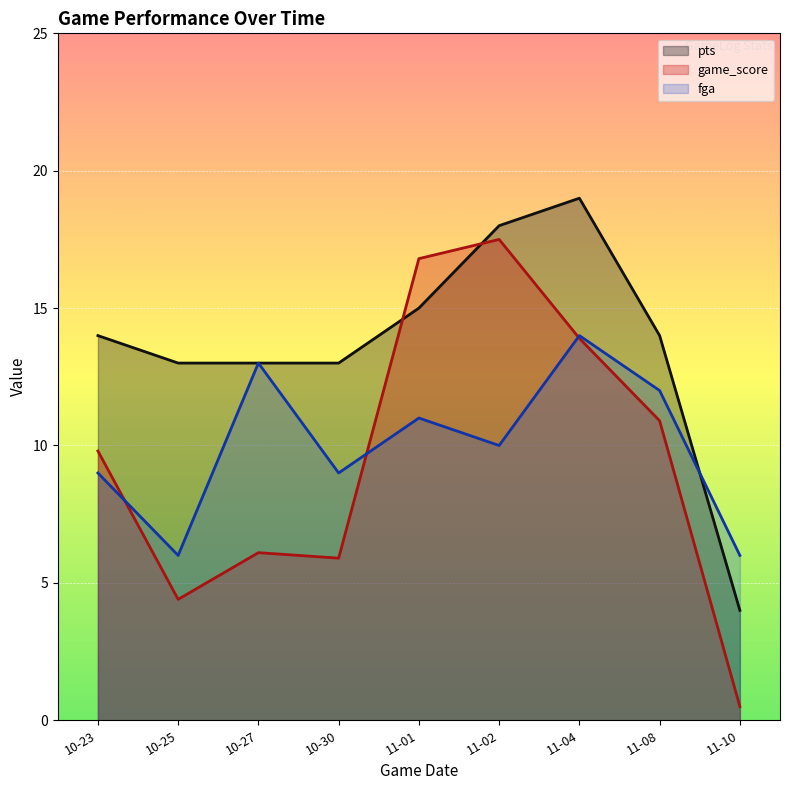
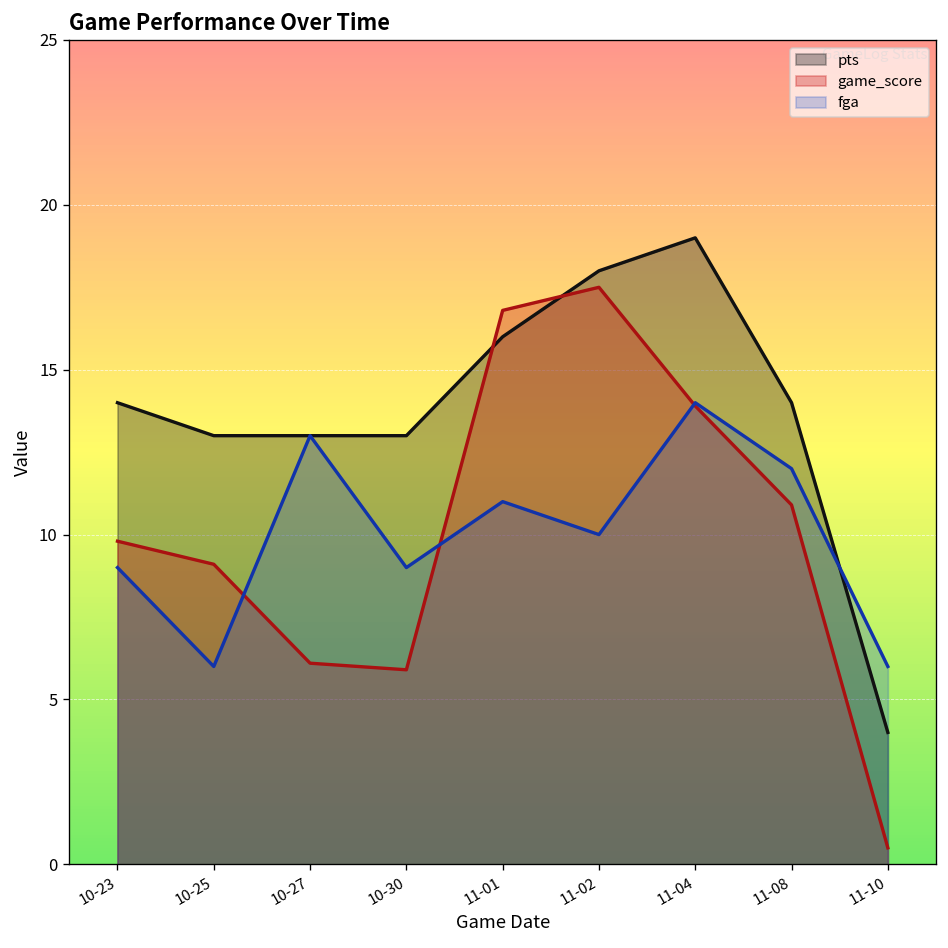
  {
    "pts": {
      "10-23": 14,
      "10-25": 13,
      "10-30": 13,
-     "11-01": 15,
+     "11-01": 16,
      "11-02": 18,
      "11-04": 19,
      "11-08": 14,
      "11-10": 4
    },
    "game_score": {
      "10-23": 9.8,
-     "10-25": 4.4,
+     "10-25": 9.1,
      "10-27": 6.1,
      "10-30": 5.9,
      "11-01": 16.8,
      "11-02": 17.5,
      "11-04": 13.9,
      "11-08": 10.9,
      "11-10": 0.5
    },
    "fga": {
      "10-23": 9.0,
      "10-25": 6.0,
      "10-30": 9.0,
      "11-01": 11.0,
      "11-02": 10.0,
      "11-04": 14.0,
      "11-08": 12.0,
      "11-10": 6.0
    }
  }
